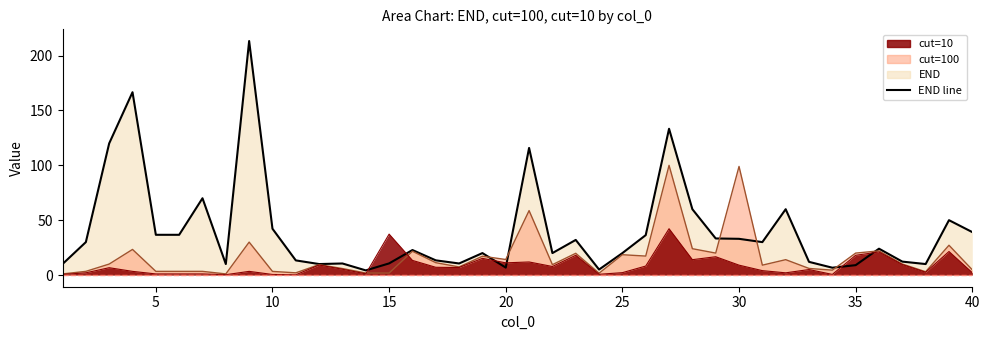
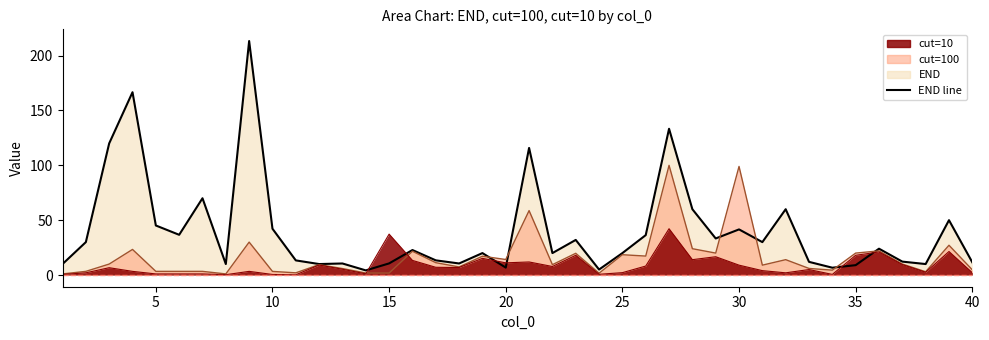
  {
    "END": {
-     "5": 37,
+     "5": 45,
      "10": 42,
      "15": 11,
      "20": 7,
-     "30": 33,
+     "30": 42,
      "35": 9,
-     "40": 39
+     "40": 12
    },
    "cut=100": {
      "10": 3,
      "15": 2,
      "20": 14,
      "30": 99,
      "40": 5
    },
    "cut=10": {
      "10": 1,
      "15": 37,
      "20": 11,
      "25": 2,
      "30": 9,
      "40": 2
    }
  }
